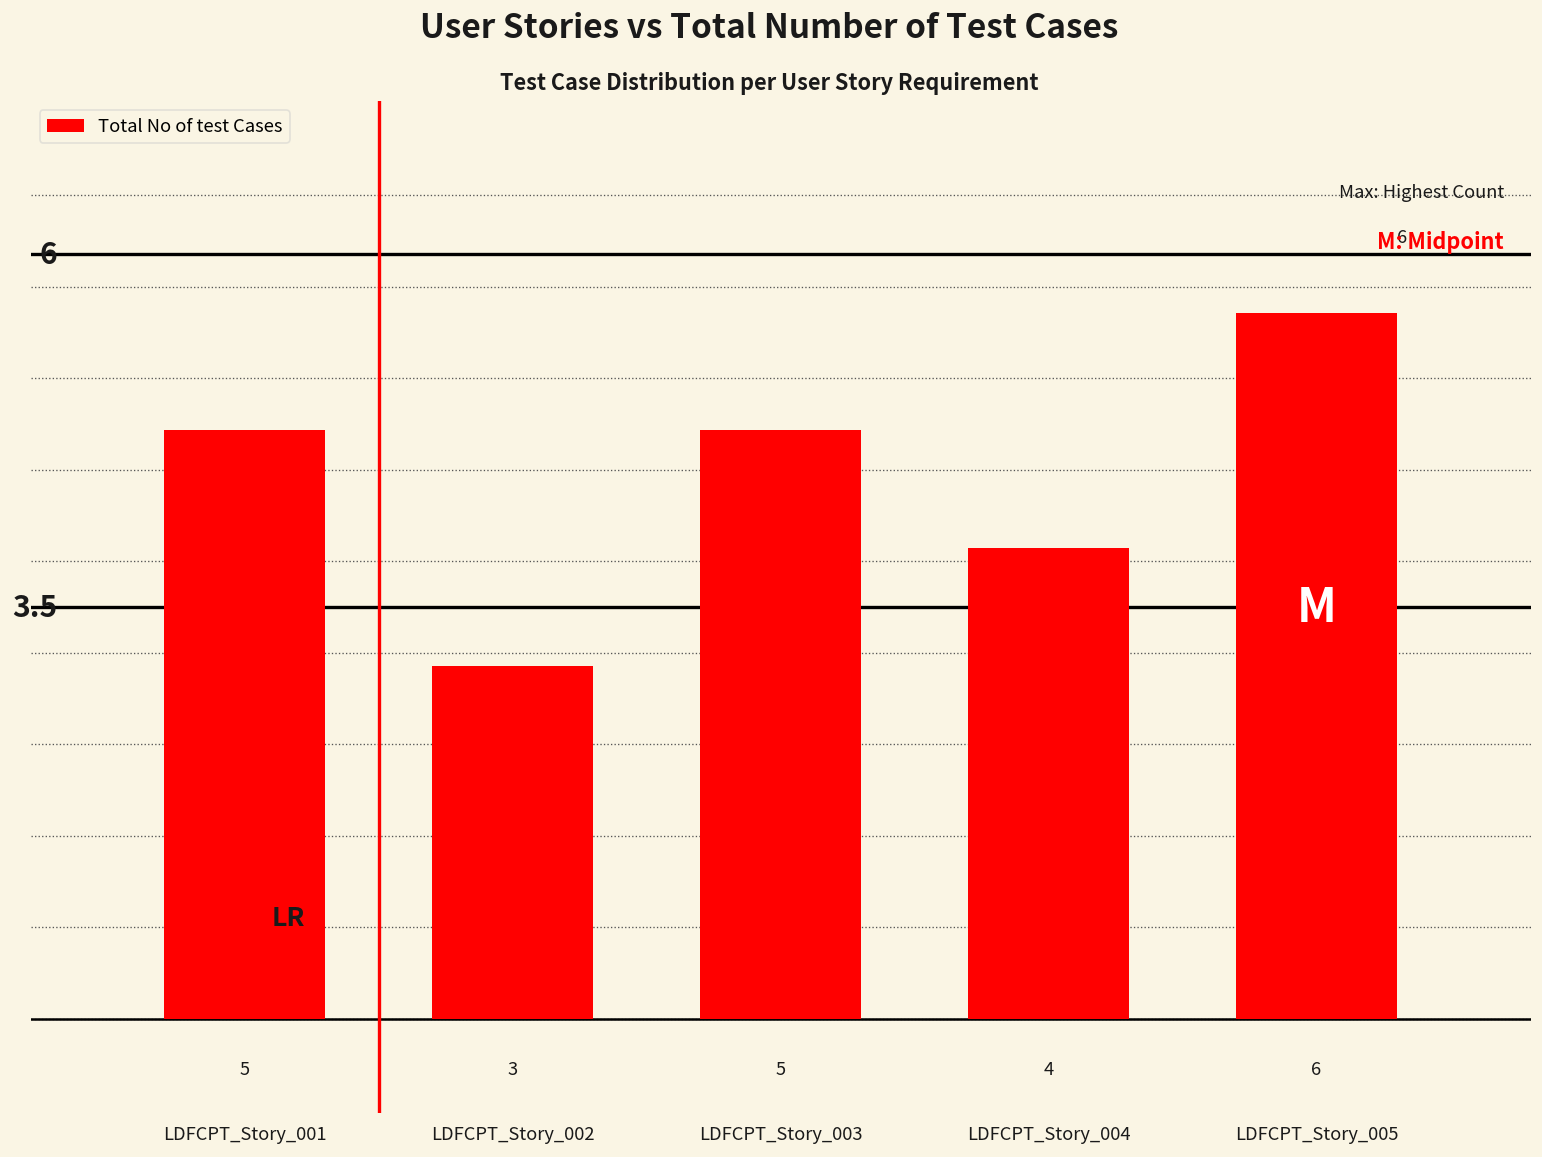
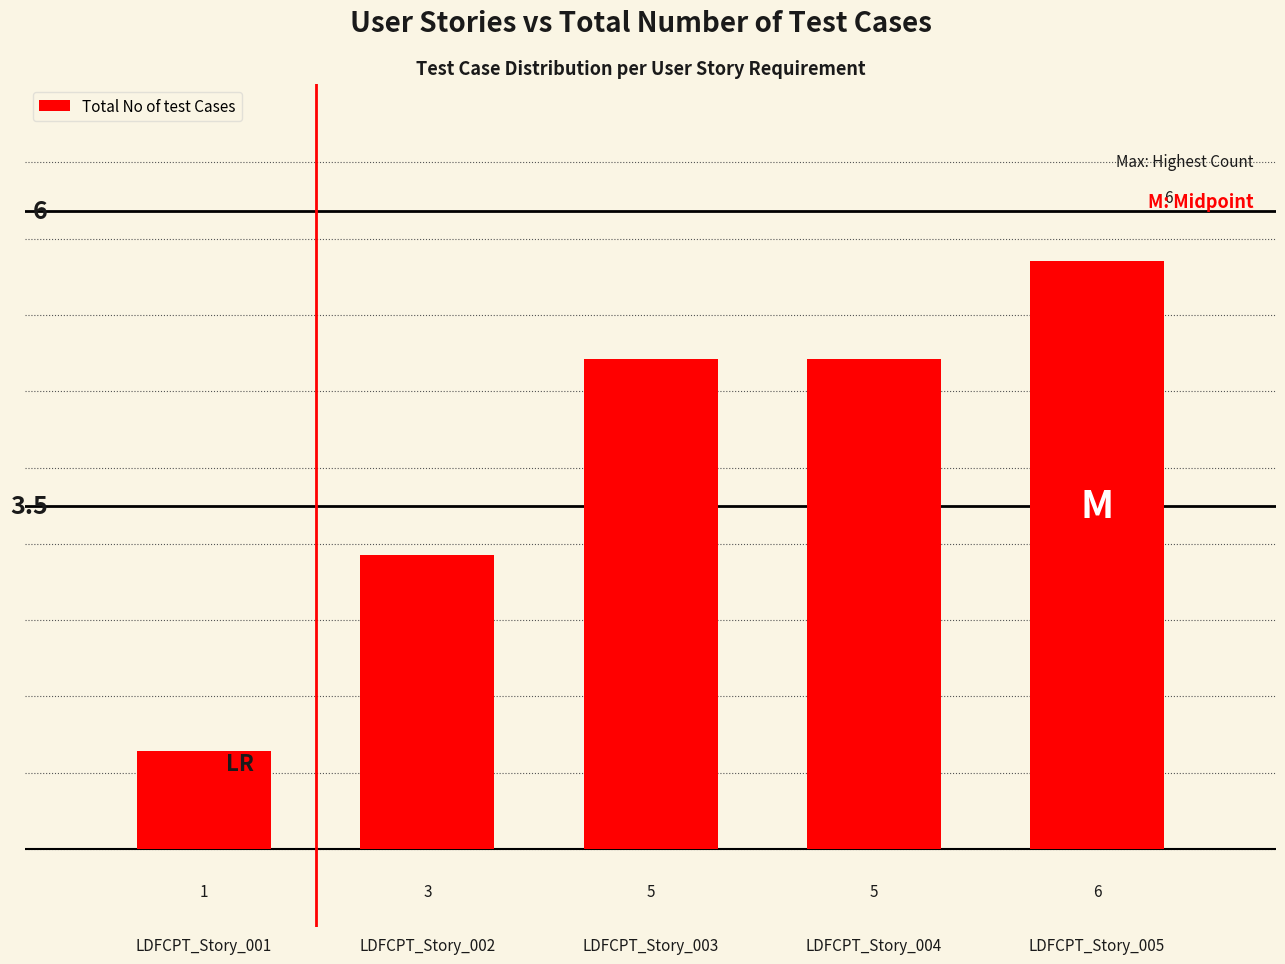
  {
-   "LDFCPT_Story_001": 5,
-   "LDFCPT_Story_004": 4
+   "LDFCPT_Story_001": 1,
+   "LDFCPT_Story_004": 5
  }
